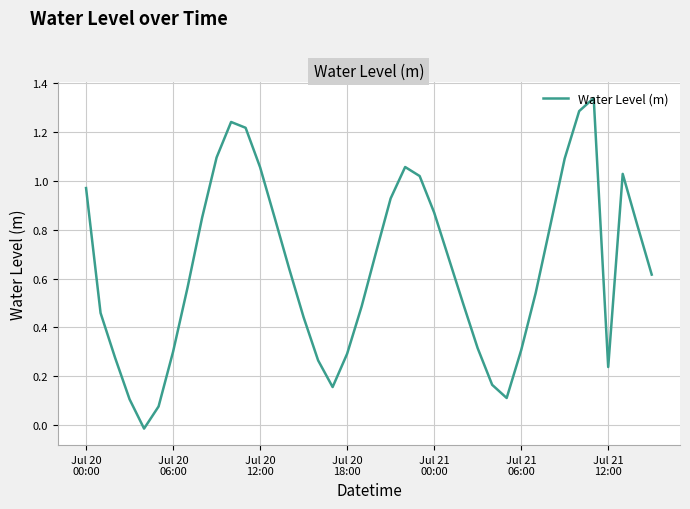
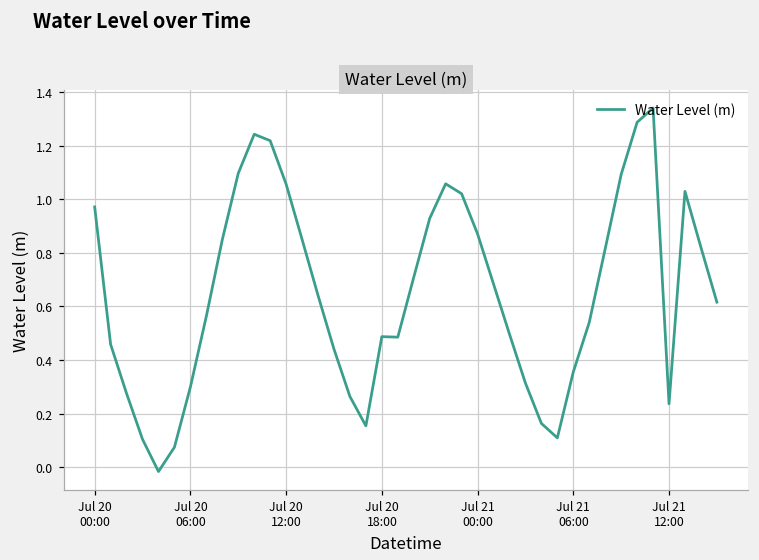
  {
    "Jul 20 00:00": 0.97,
    "Jul 20 06:00": 0.30,
    "Jul 20 12:00": 1.06,
-   "Jul 20 18:00": 0.29,
+   "Jul 20 18:00": 0.49,
    "Jul 21 00:00": 0.87,
-   "Jul 21 06:00": 0.31,
+   "Jul 21 06:00": 0.36,
    "Jul 21 12:00": 0.24
  }
